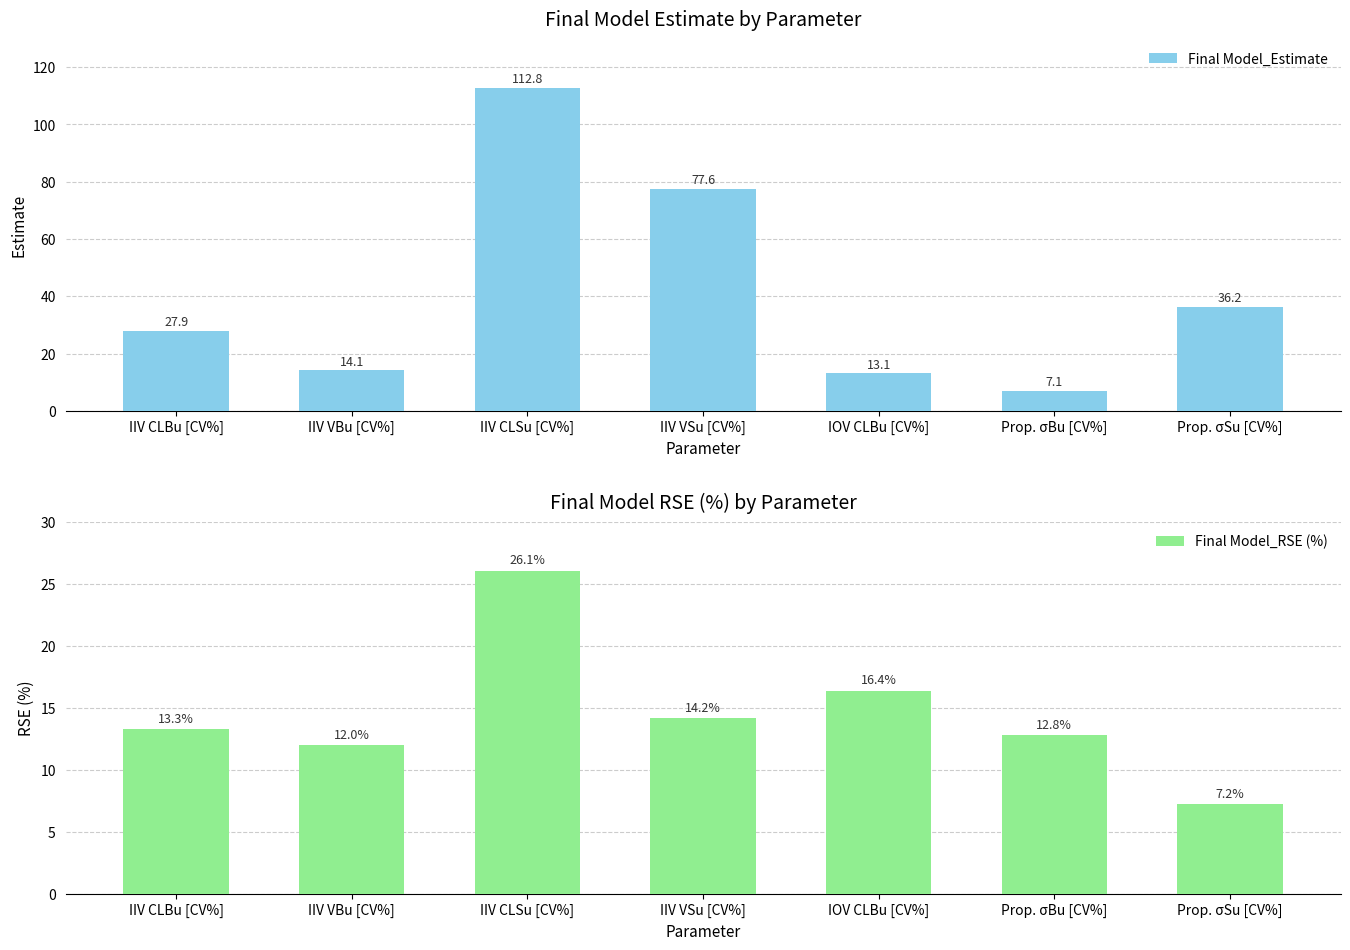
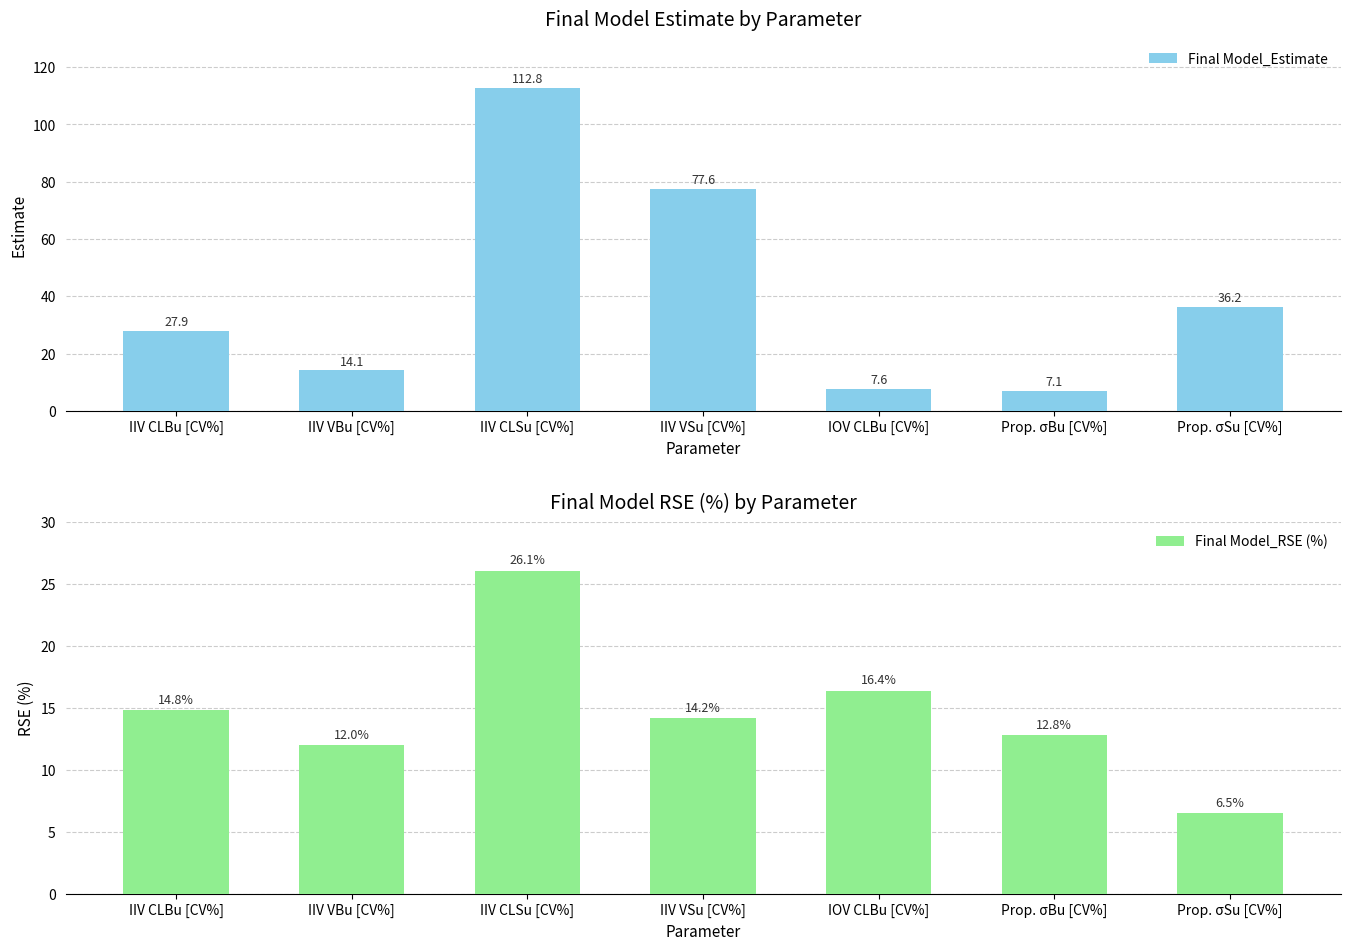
  {
    "Final Model Estimate by Parameter": {
      "IIV CLBu [CV%]": "27.9",
      "IIV VBu [CV%]": "14.1",
      "IIV CLSu [CV%]": "112.8",
      "IIV VSu [CV%]": "77.6",
-     "IOV CLBu [CV%]": "13.1",
+     "IOV CLBu [CV%]": "7.6",
      "Prop. σBu [CV%]": "7.1",
      "Prop. σSu [CV%]": "36.2"
    },
    "Final Model RSE (%) by Parameter": {
-     "IIV CLBu [CV%]": "13.3%",
+     "IIV CLBu [CV%]": "14.8%",
      "IIV VBu [CV%]": "12.0%",
      "IIV CLSu [CV%]": "26.1%",
      "IIV VSu [CV%]": "14.2%",
      "IOV CLBu [CV%]": "16.4%",
      "Prop. σBu [CV%]": "12.8%",
-     "Prop. σSu [CV%]": "7.2%"
+     "Prop. σSu [CV%]": "6.5%"
    }
  }
